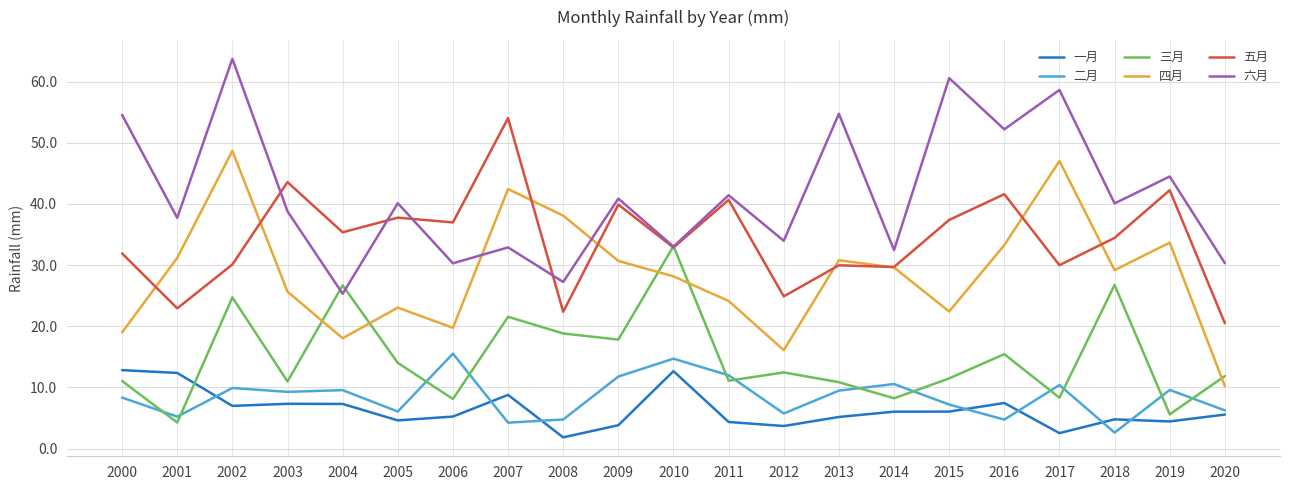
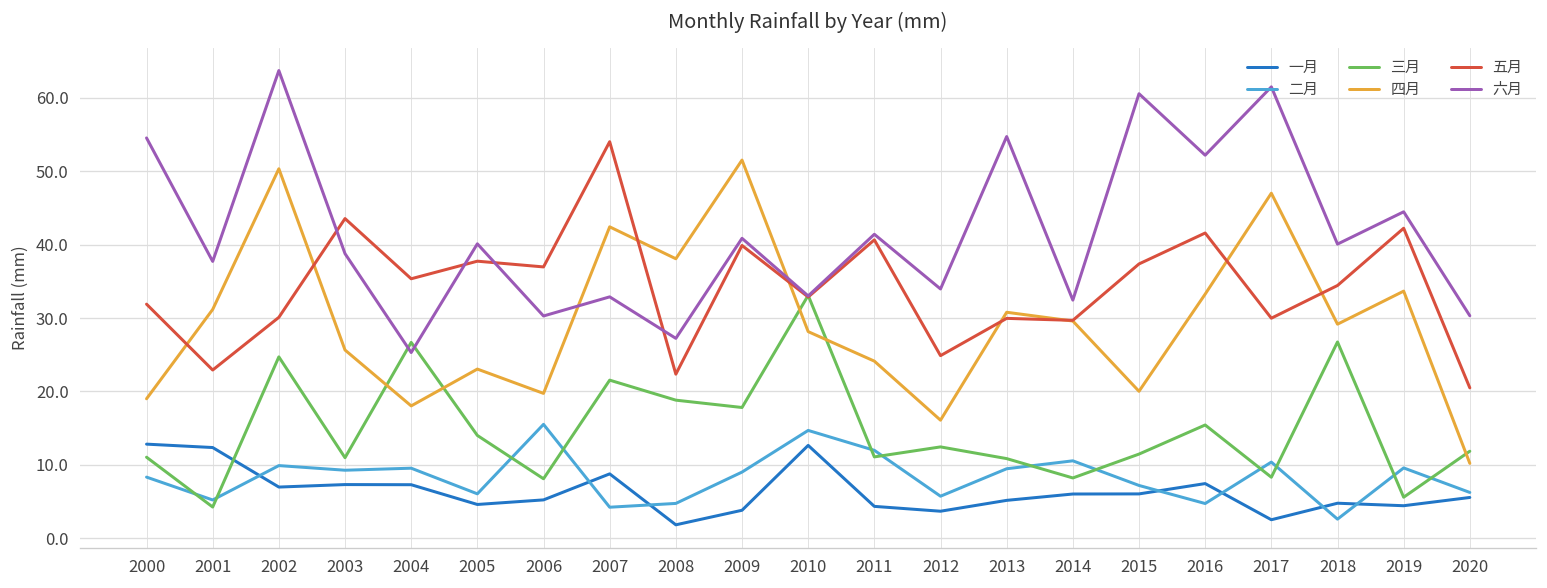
  {
    "一月": {
      "2000": 13,
      "2001": 12,
      "2002": 7,
      "2003": 7,
      "2004": 7,
      "2005": 5,
      "2006": 5,
      "2007": 9,
      "2008": 2,
      "2009": 4,
      "2010": 13,
      "2011": 4,
      "2012": 4,
      "2013": 5,
      "2014": 6,
      "2015": 6,
      "2016": 7,
      "2017": 3,
      "2018": 5,
      "2019": 4,
      "2020": 6
    },
    "二月": {
      "2000": 8,
      "2001": 5,
      "2002": 10,
      "2003": 9,
      "2004": 10,
      "2005": 6,
      "2006": 16,
      "2007": 4,
      "2008": 5,
-     "2009": 12,
+     "2009": 9,
      "2010": 15,
      "2011": 12,
      "2012": 6,
      "2013": 9,
      "2014": 11,
      "2015": 7,
      "2016": 5,
      "2017": 10,
      "2018": 3,
      "2019": 10,
      "2020": 6
    },
    "三月": {
      "2000": 11,
      "2001": 4,
      "2002": 25,
      "2003": 11,
      "2004": 27,
      "2005": 14,
      "2006": 8,
      "2007": 22,
      "2008": 19,
      "2009": 18,
      "2011": 11,
      "2012": 12,
      "2013": 11,
      "2014": 8,
      "2015": 11,
      "2016": 15,
      "2017": 8,
      "2018": 27,
      "2019": 6,
      "2020": 12
    },
    "四月": {
      "2000": 19,
      "2001": 31,
-     "2002": 49,
+     "2002": 50,
      "2003": 26,
      "2004": 18,
      "2005": 23,
      "2006": 20,
      "2007": 42,
      "2008": 38,
-     "2009": 31,
+     "2009": 52,
      "2010": 28,
      "2011": 24,
      "2012": 16,
      "2013": 31,
-     "2015": 22,
+     "2015": 20,
      "2016": 33,
      "2017": 47,
      "2018": 29,
      "2019": 34,
      "2020": 10
    },
    "五月": {
      "2000": 32,
      "2001": 23,
      "2002": 30,
      "2003": 44,
      "2004": 35,
      "2005": 38,
      "2006": 37,
      "2007": 54,
      "2008": 22,
      "2009": 40,
      "2011": 41,
      "2012": 25,
      "2013": 30,
      "2015": 37,
      "2016": 42,
      "2017": 30,
      "2018": 34,
      "2019": 42,
      "2020": 20
    },
    "六月": {
      "2000": 55,
      "2001": 38,
      "2002": 64,
      "2003": 39,
      "2004": 25,
      "2005": 40,
      "2006": 30,
      "2007": 33,
      "2008": 27,
      "2009": 41,
      "2011": 41,
      "2012": 34,
      "2013": 55,
      "2014": 32,
      "2015": 61,
      "2016": 52,
-     "2017": 59,
+     "2017": 62,
      "2018": 40,
      "2019": 44,
      "2020": 30
    }
  }
